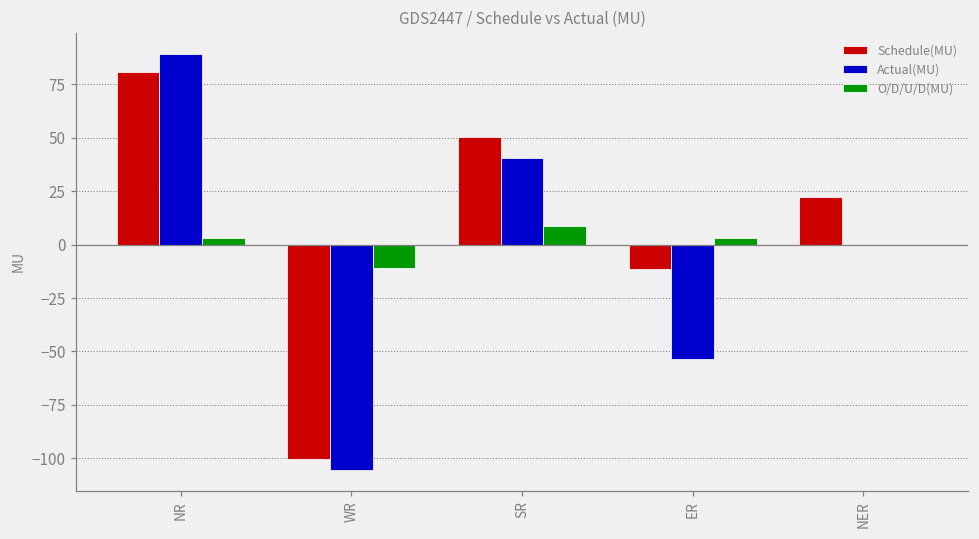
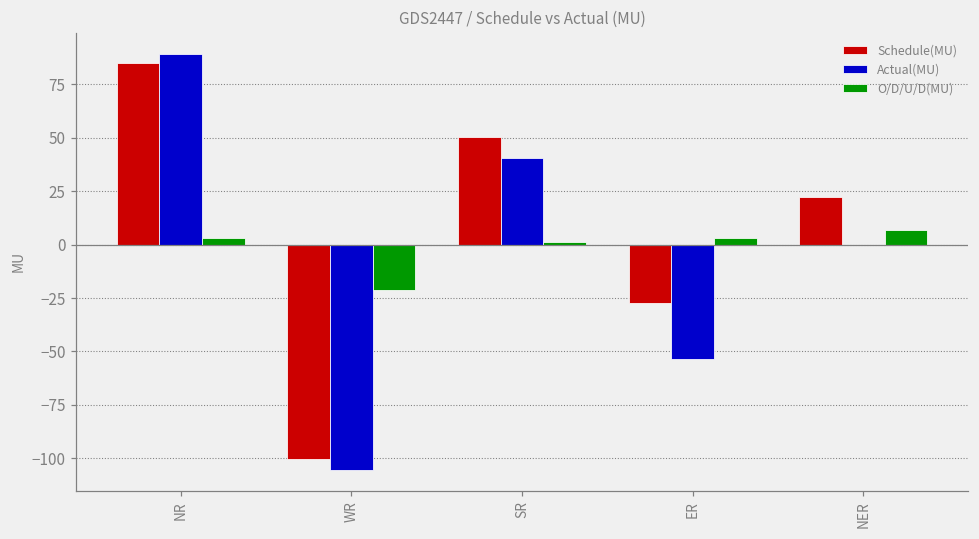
  {
    "Schedule(MU)": {
-     "NR": 81,
+     "NR": 85,
      "WR": -101,
      "SR": 51,
-     "ER": -11,
+     "ER": -27,
      "NER": 22
    },
    "Actual(MU)": {
      "NR": 89,
      "WR": -105,
      "SR": 41,
      "ER": -53,
      "NER": 0
    },
    "O/D/U/D(MU)": {
      "NR": 3,
-     "WR": -11,
-     "SR": 9,
+     "WR": -21,
+     "SR": 1,
      "ER": 3,
-     "NER": 0
+     "NER": 7
    }
  }
